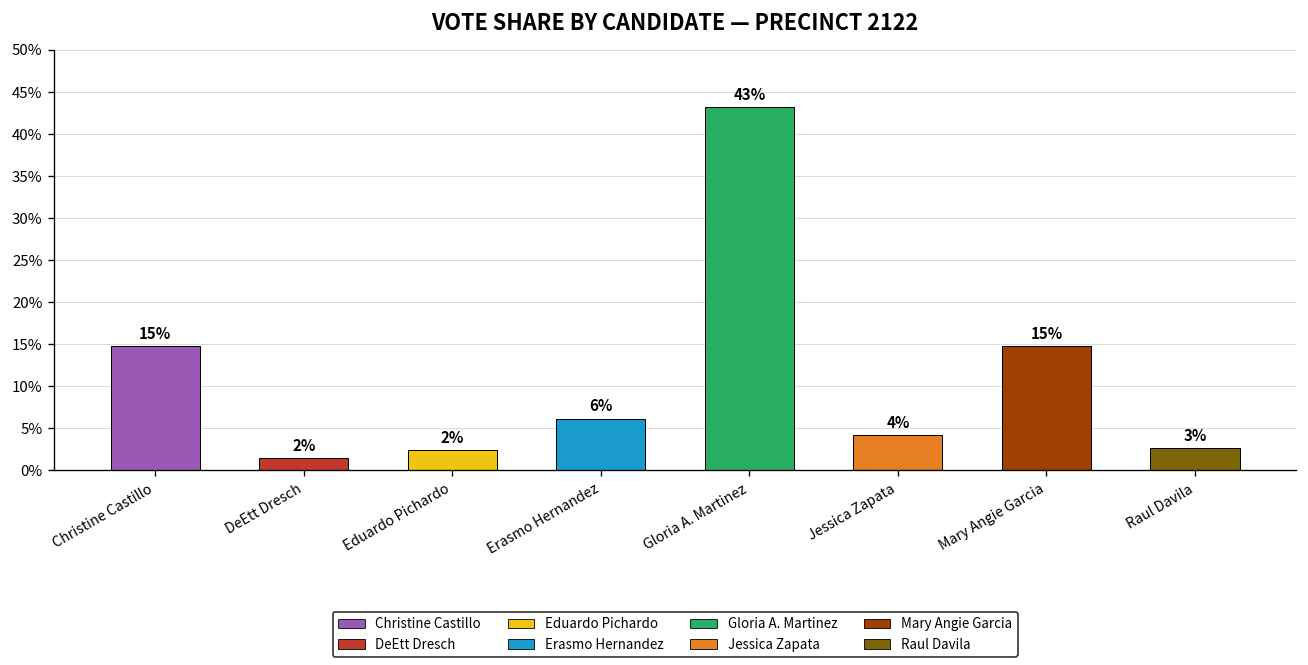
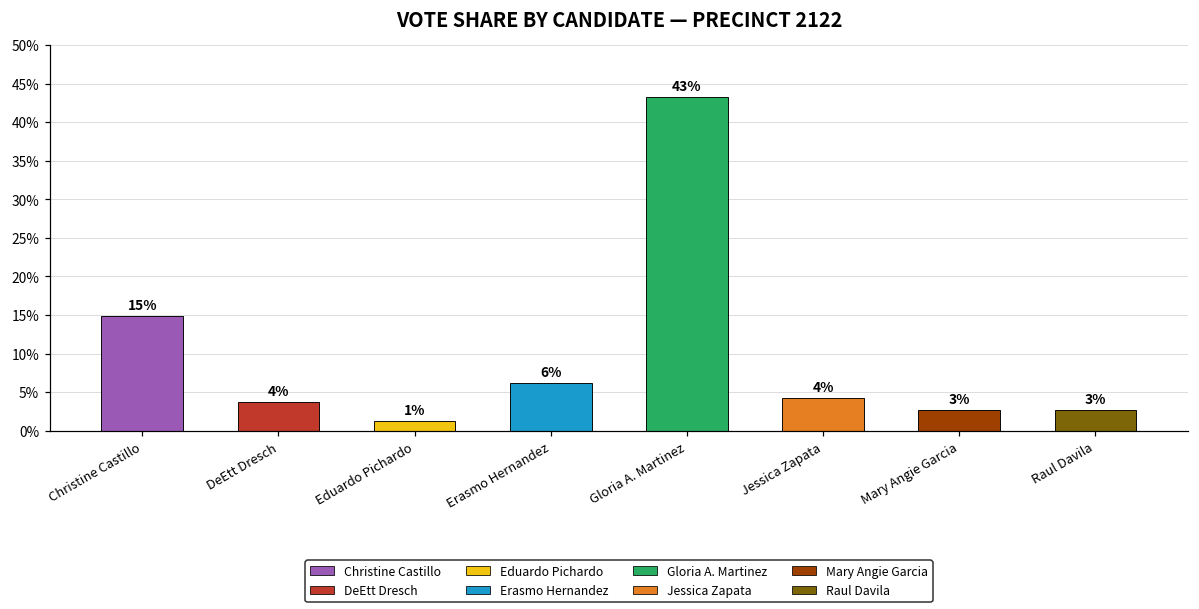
  {
    "Christine Castillo": "15%",
-   "DeEtt Dresch": "2%",
-   "Eduardo Pichardo": "2%",
+   "DeEtt Dresch": "4%",
+   "Eduardo Pichardo": "1%",
    "Erasmo Hernandez": "6%",
    "Gloria A. Martinez": "43%",
    "Jessica Zapata": "4%",
-   "Mary Angie Garcia": "15%",
+   "Mary Angie Garcia": "3%",
    "Raul Davila": "3%"
  }
